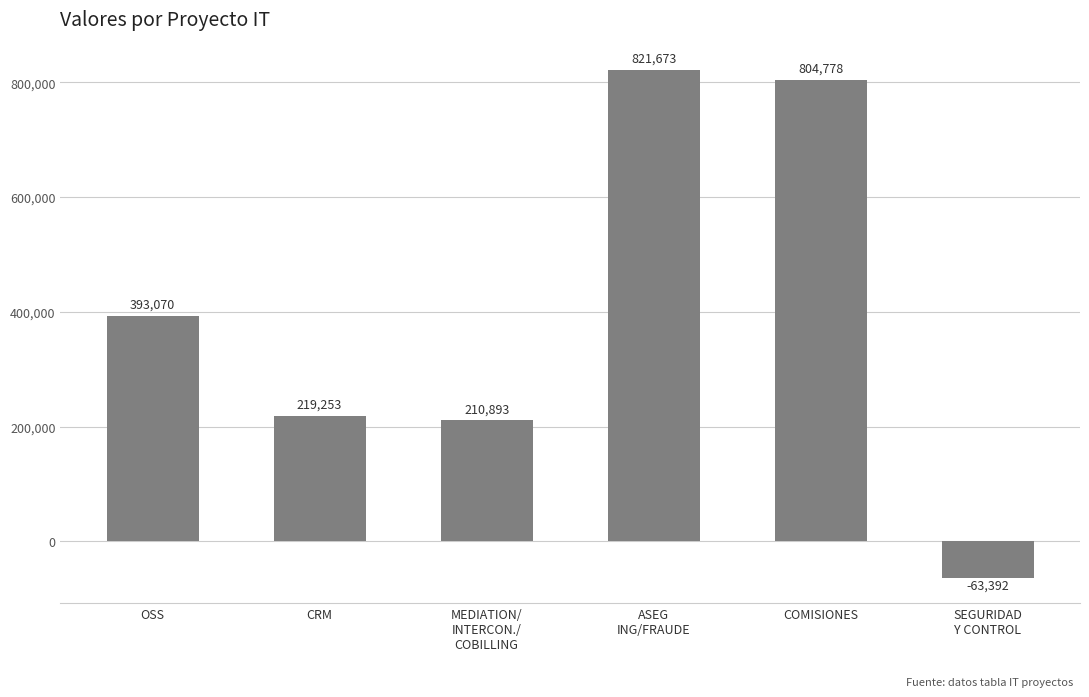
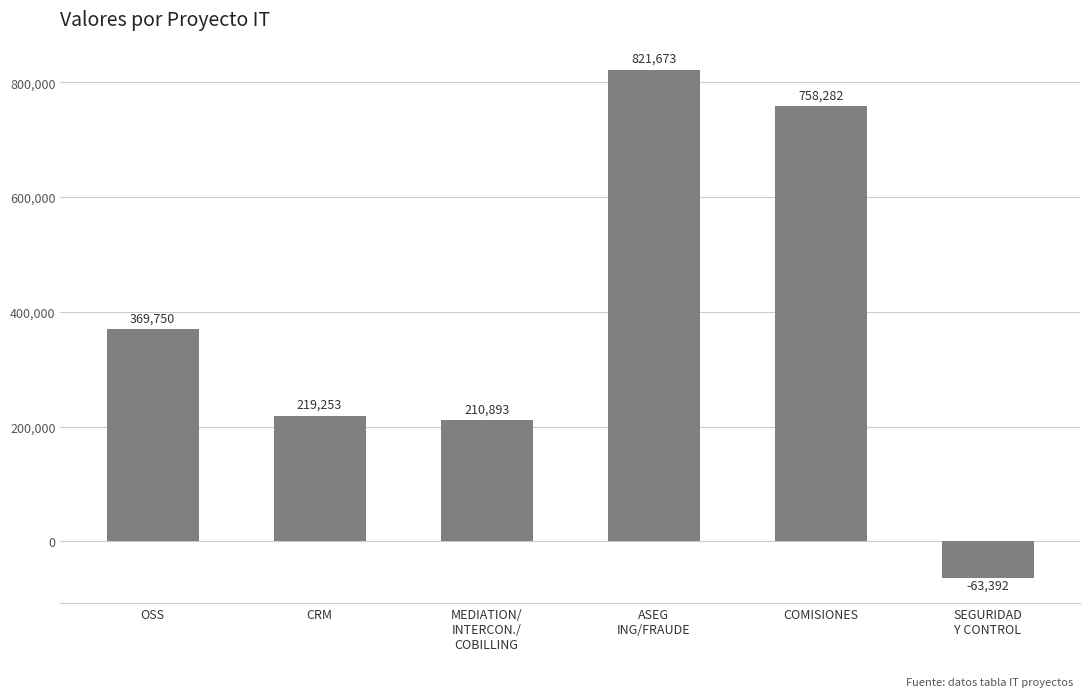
  {
-   "OSS": "393,070",
+   "OSS": "369,750",
    "CRM": "219,253",
    "MEDIATION/ INTERCON./ COBILLING": "210,893",
    "ASEG ING/FRAUDE": "821,673",
-   "COMISIONES": "804,778",
+   "COMISIONES": "758,282",
    "SEGURIDAD Y CONTROL": "-63,392"
  }
